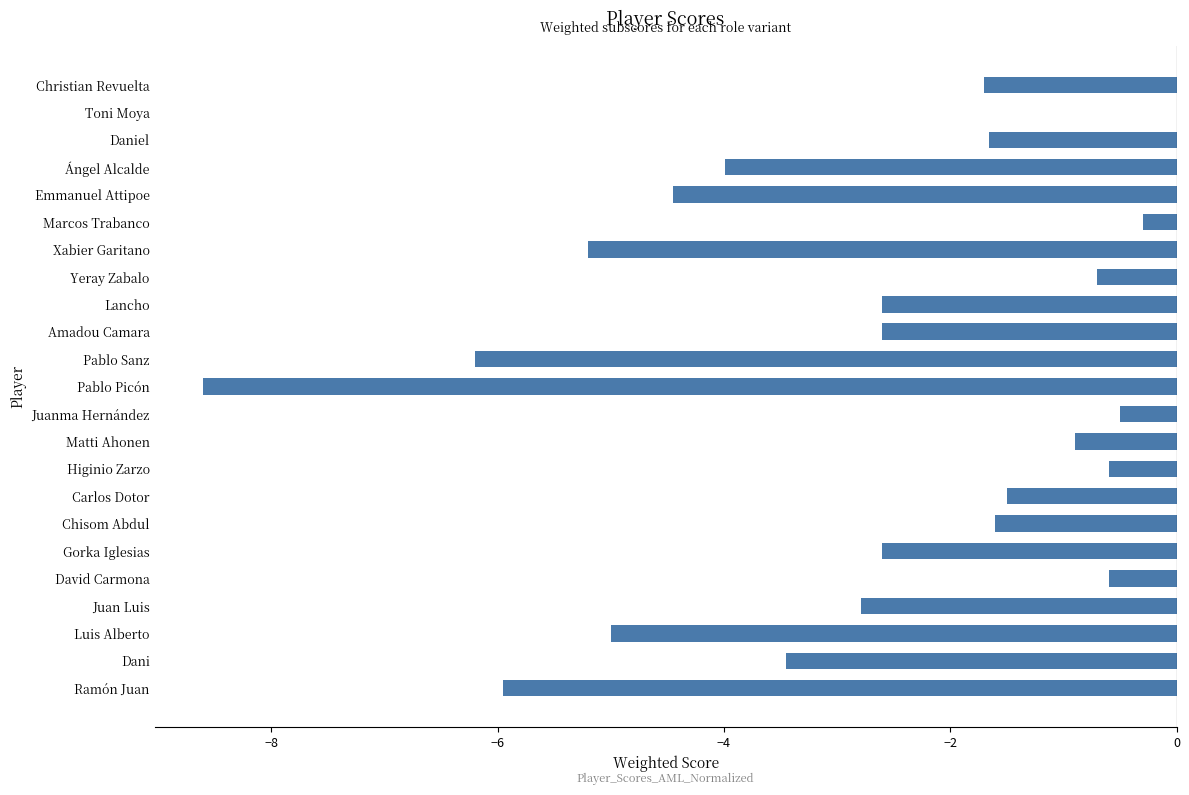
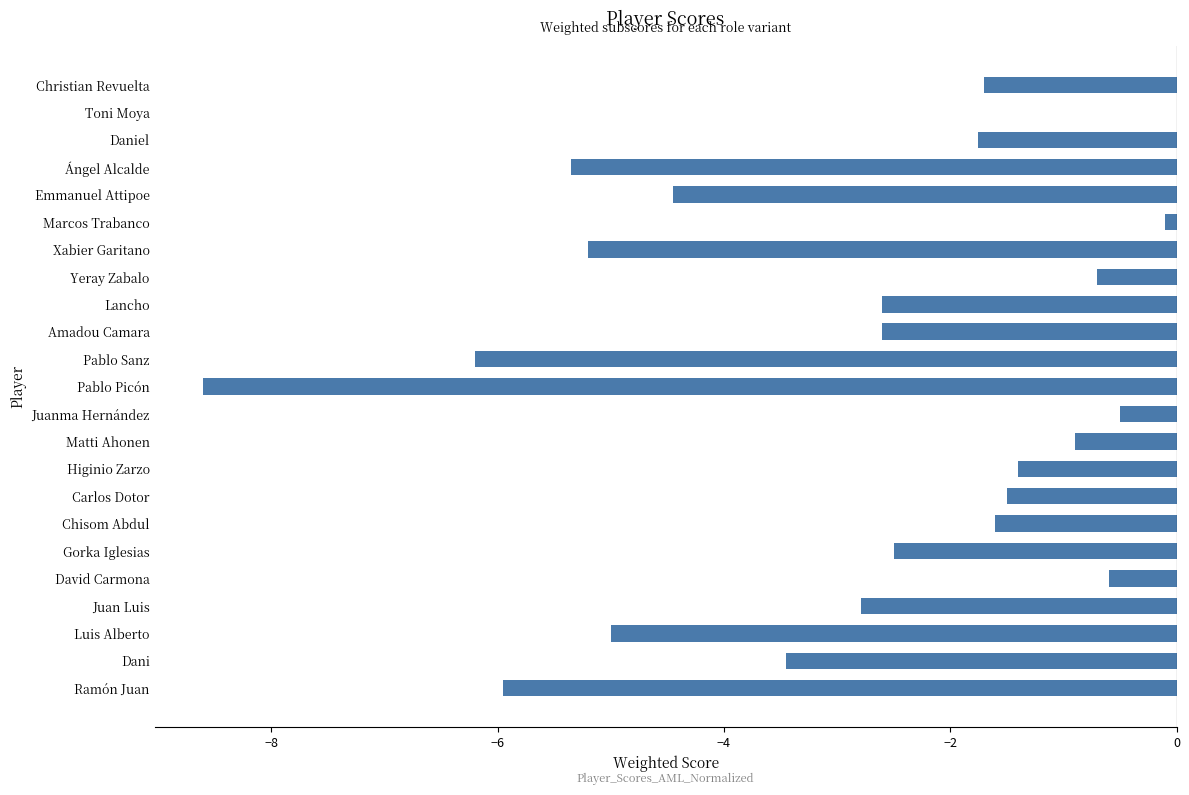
  {
    "Christian Revuelta": -1.70,
    "Toni Moya": 0.00,
-   "Daniel": -1.66,
-   "Ángel Alcalde": -3.99,
+   "Daniel": -1.75,
+   "Ángel Alcalde": -5.35,
    "Emmanuel Attipoe": -4.45,
-   "Marcos Trabanco": -0.30,
+   "Marcos Trabanco": -0.10,
    "Xabier Garitano": -5.20,
    "Yeray Zabalo": -0.70,
    "Lancho": -2.60,
    "Amadou Camara": -2.60,
    "Pablo Sanz": -6.20,
    "Pablo Picón": -8.60,
    "Juanma Hernández": -0.50,
    "Matti Ahonen": -0.90,
-   "Higinio Zarzo": -0.60,
+   "Higinio Zarzo": -1.40,
    "Carlos Dotor": -1.50,
    "Chisom Abdul": -1.60,
-   "Gorka Iglesias": -2.60,
+   "Gorka Iglesias": -2.50,
    "David Carmona": -0.60,
    "Juan Luis": -2.79,
    "Luis Alberto": -5.00,
    "Dani": -3.45,
    "Ramón Juan": -5.95
  }
